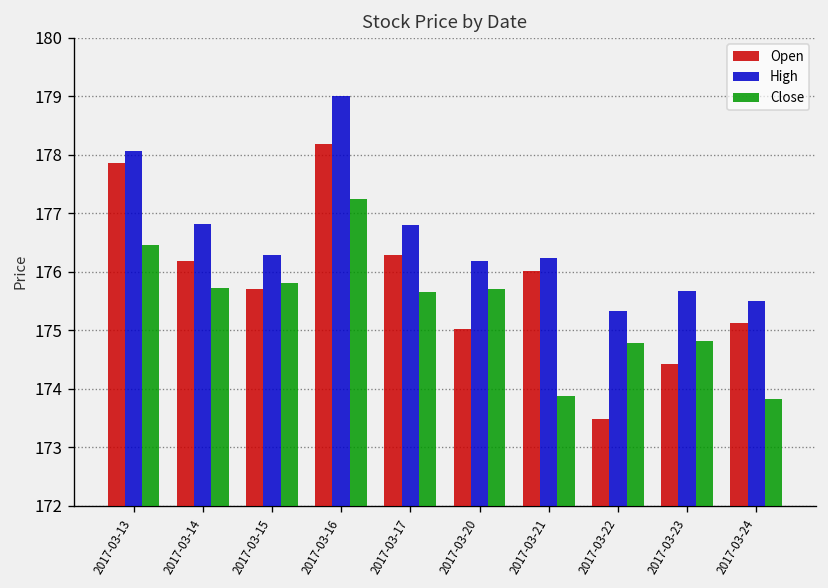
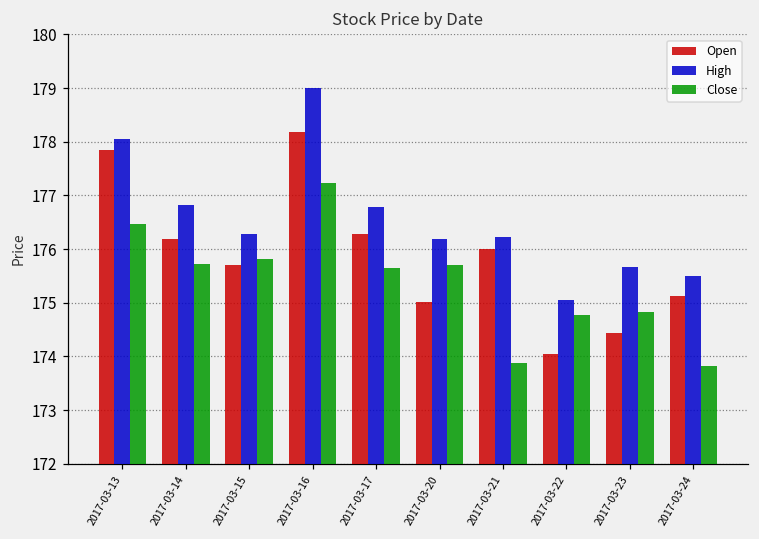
  {
    "Open": {
      "2017-03-13": 177.9,
      "2017-03-14": 176.2,
      "2017-03-15": 175.7,
      "2017-03-16": 178.2,
      "2017-03-17": 176.3,
      "2017-03-20": 175.0,
      "2017-03-21": 176.0,
-     "2017-03-22": 173.5,
+     "2017-03-22": 174.0,
      "2017-03-23": 174.4,
      "2017-03-24": 175.1
    },
    "High": {
      "2017-03-13": 178.1,
      "2017-03-14": 176.8,
      "2017-03-15": 176.3,
      "2017-03-16": 179.0,
      "2017-03-17": 176.8,
      "2017-03-20": 176.2,
      "2017-03-21": 176.2,
-     "2017-03-22": 175.3,
+     "2017-03-22": 175.1,
      "2017-03-23": 175.7,
      "2017-03-24": 175.5
    },
    "Close": {
      "2017-03-13": 176.5,
      "2017-03-14": 175.7,
      "2017-03-15": 175.8,
      "2017-03-16": 177.2,
      "2017-03-17": 175.6,
      "2017-03-20": 175.7,
      "2017-03-21": 173.9,
      "2017-03-22": 174.8,
      "2017-03-23": 174.8,
      "2017-03-24": 173.8
    }
  }
